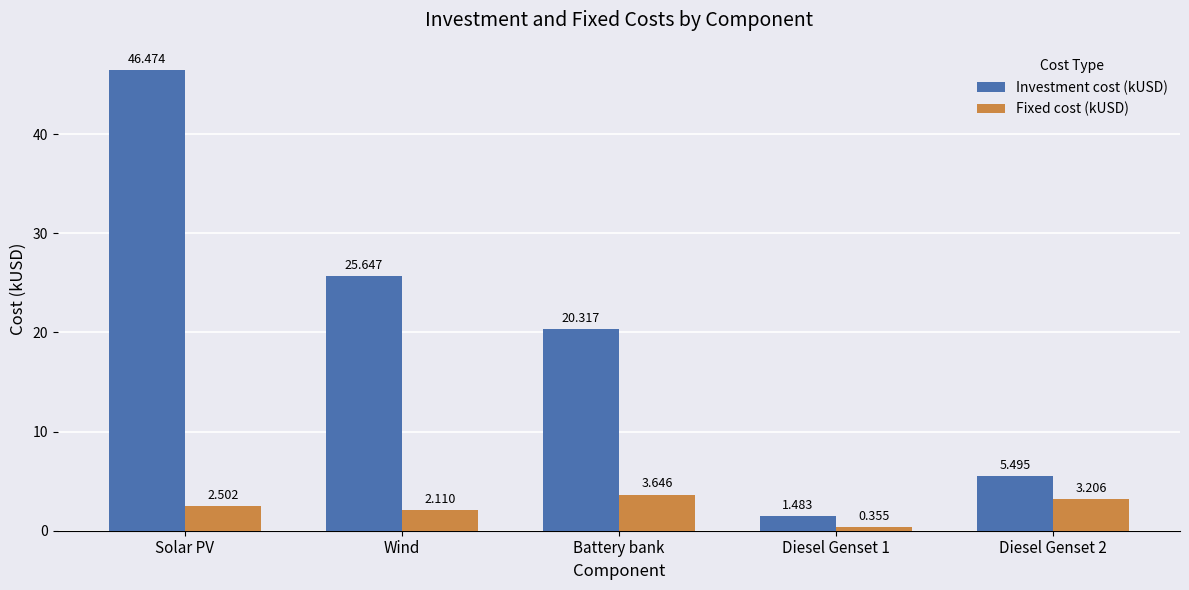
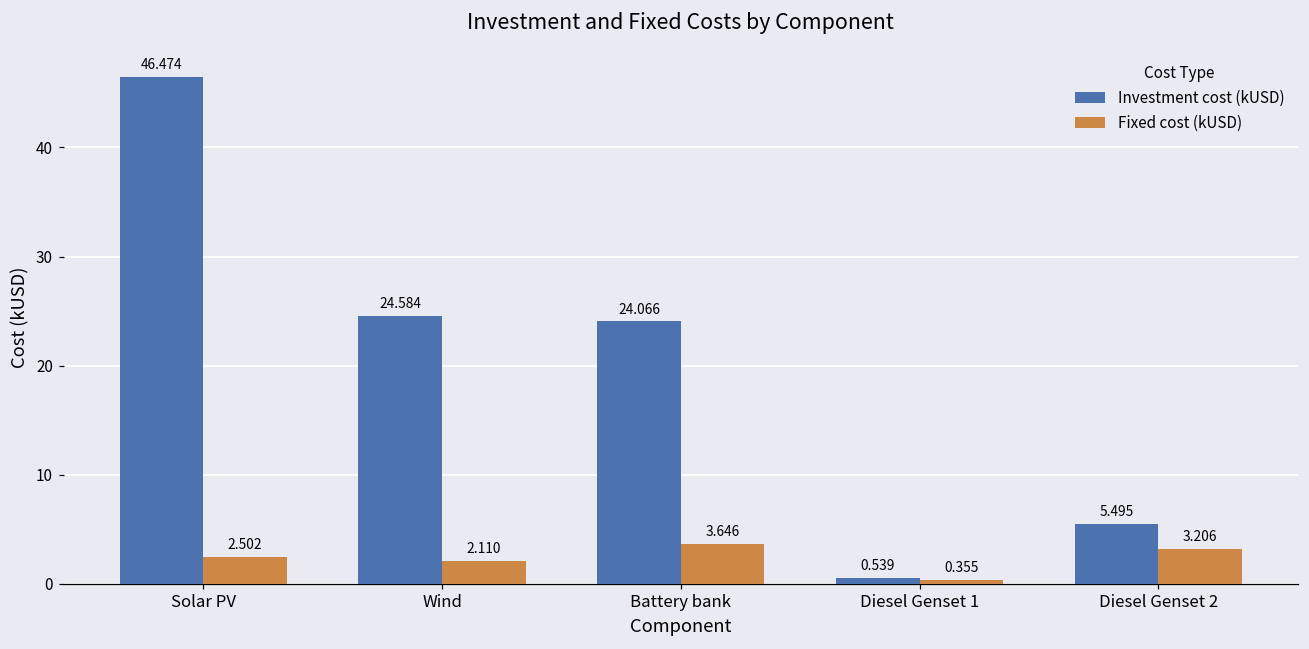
  {
    "Investment cost (kUSD)": {
      "Solar PV": 46.474,
-     "Wind": 25.647,
-     "Battery bank": 20.317,
-     "Diesel Genset 1": 1.483,
+     "Wind": 24.584,
+     "Battery bank": 24.066,
+     "Diesel Genset 1": 0.539,
      "Diesel Genset 2": 5.495
    },
    "Fixed cost (kUSD)": {
      "Solar PV": 2.502,
      "Wind": 2.110,
      "Battery bank": 3.646,
      "Diesel Genset 1": 0.355,
      "Diesel Genset 2": 3.206
    }
  }
